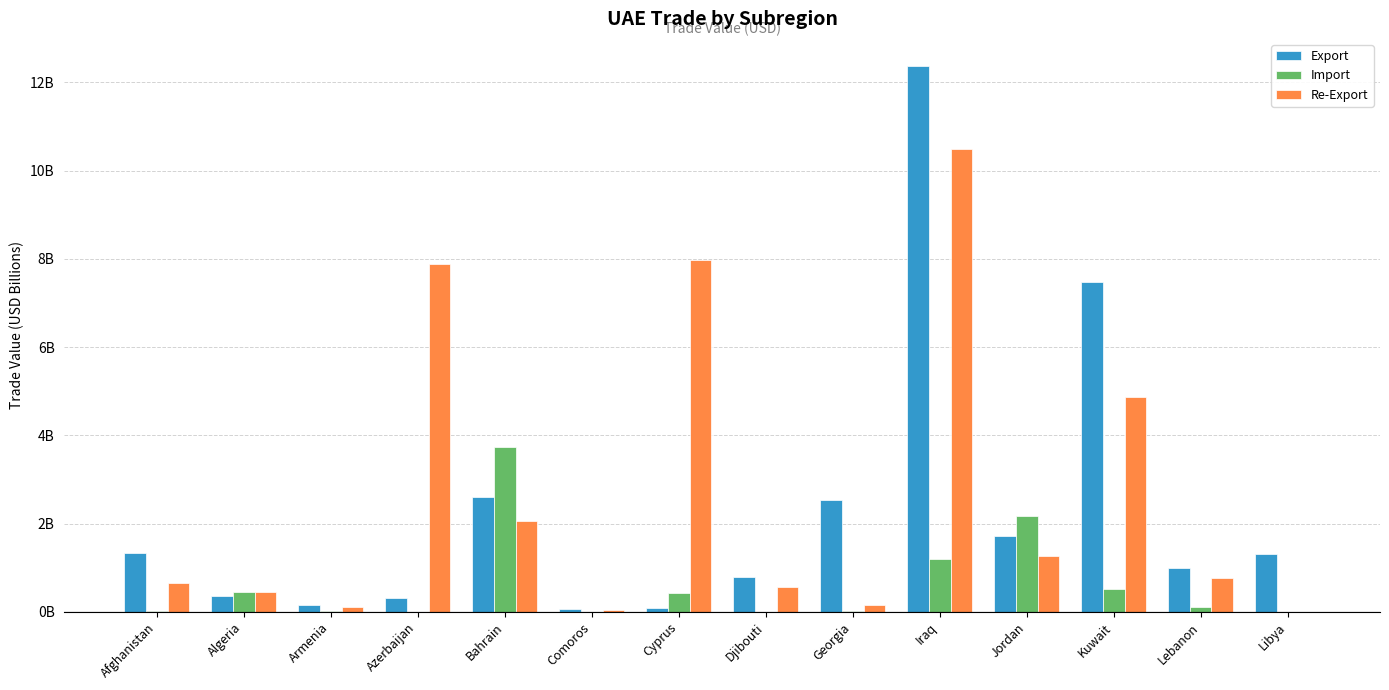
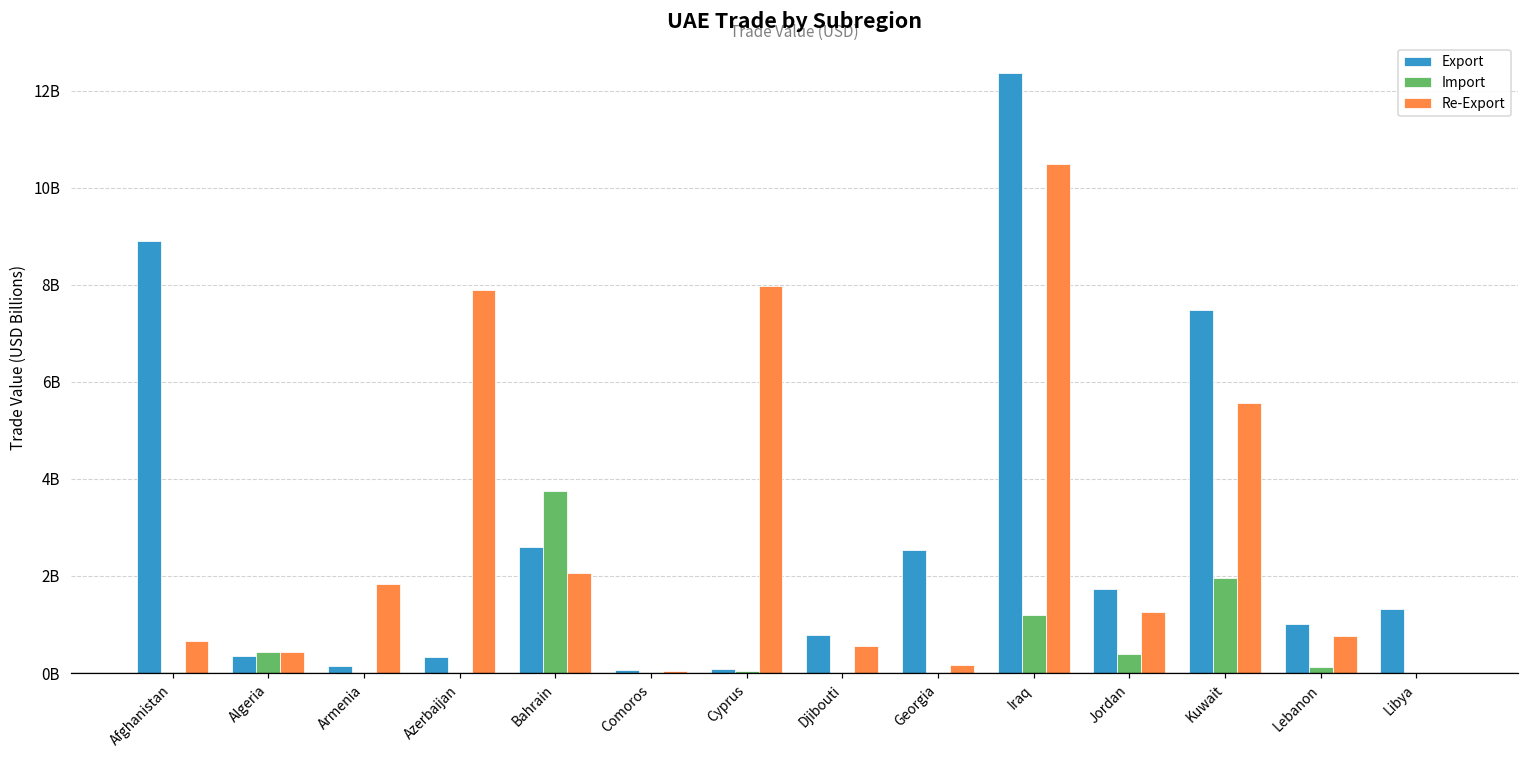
  {
    "Export": {
-     "Afghanistan": 1300000000,
+     "Afghanistan": 8900000000,
      "Algeria": 400000000,
      "Armenia": 100000000,
      "Azerbaijan": 300000000,
      "Bahrain": 2600000000,
      "Cyprus": 100000000,
      "Djibouti": 800000000,
      "Georgia": 2500000000,
      "Iraq": 12400000000,
      "Jordan": 1700000000,
      "Kuwait": 7500000000,
      "Lebanon": 1000000000,
      "Libya": 1300000000
    },
    "Import": {
      "Algeria": 400000000,
      "Bahrain": 3700000000,
-     "Cyprus": 400000000,
+     "Cyprus": 100000000,
      "Iraq": 1200000000,
-     "Jordan": 2200000000,
-     "Kuwait": 500000000,
+     "Jordan": 400000000,
+     "Kuwait": 2000000000,
      "Lebanon": 100000000,
      "Libya": 0
    },
    "Re-Export": {
      "Afghanistan": 700000000,
      "Algeria": 400000000,
-     "Armenia": 100000000,
+     "Armenia": 1800000000,
      "Azerbaijan": 7900000000,
      "Bahrain": 2100000000,
      "Cyprus": 8000000000,
      "Djibouti": 600000000,
      "Georgia": 200000000,
      "Iraq": 10500000000,
      "Jordan": 1300000000,
-     "Kuwait": 4900000000,
+     "Kuwait": 5600000000,
      "Lebanon": 800000000,
      "Libya": 0
    }
  }
